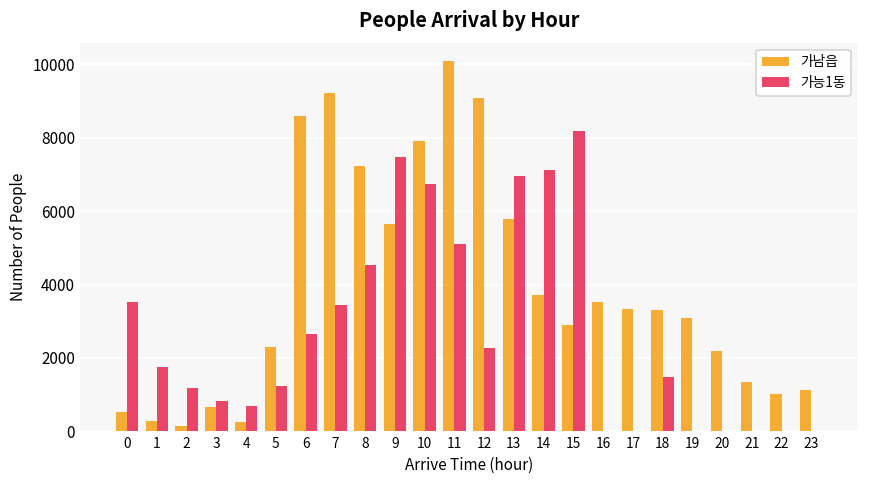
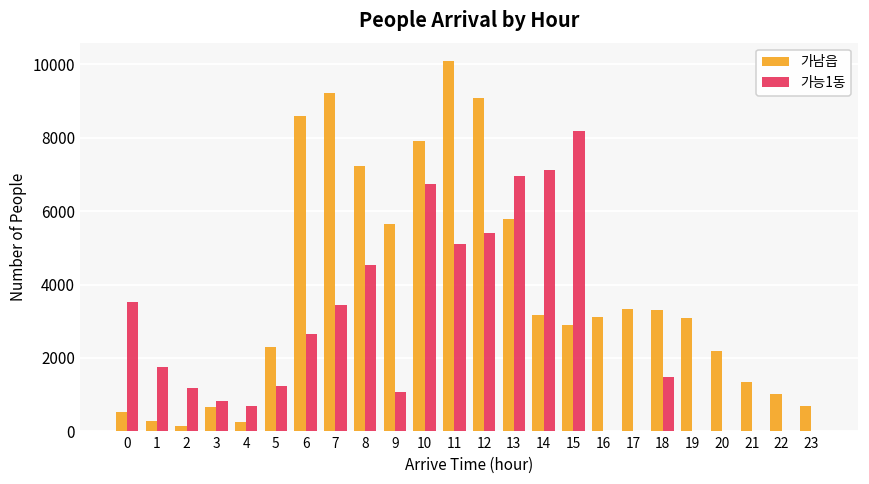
  {
    "가남읍": {
      "0": 500,
      "1": 300,
      "2": 100,
      "3": 700,
      "4": 300,
      "5": 2300,
      "6": 8600,
      "7": 9200,
      "8": 7200,
      "9": 5700,
      "10": 7900,
      "11": 10100,
      "12": 9100,
      "13": 5800,
-     "14": 3700,
+     "14": 3200,
      "15": 2900,
-     "16": 3500,
+     "16": 3100,
      "17": 3300,
      "18": 3300,
      "19": 3100,
      "20": 2200,
      "21": 1300,
      "22": 1000,
-     "23": 1100
+     "23": 700
    },
    "가능1동": {
      "0": 3500,
      "1": 1700,
      "2": 1200,
      "3": 800,
      "4": 700,
      "5": 1200,
      "6": 2700,
      "7": 3400,
      "8": 4500,
-     "9": 7500,
+     "9": 1100,
      "10": 6700,
      "11": 5100,
-     "12": 2300,
+     "12": 5400,
      "13": 7000,
      "14": 7100,
      "15": 8200,
      "16": 0,
      "17": 0,
      "18": 1500,
      "19": 0,
      "20": 0,
      "21": 0,
      "22": 0,
      "23": 0
    }
  }
